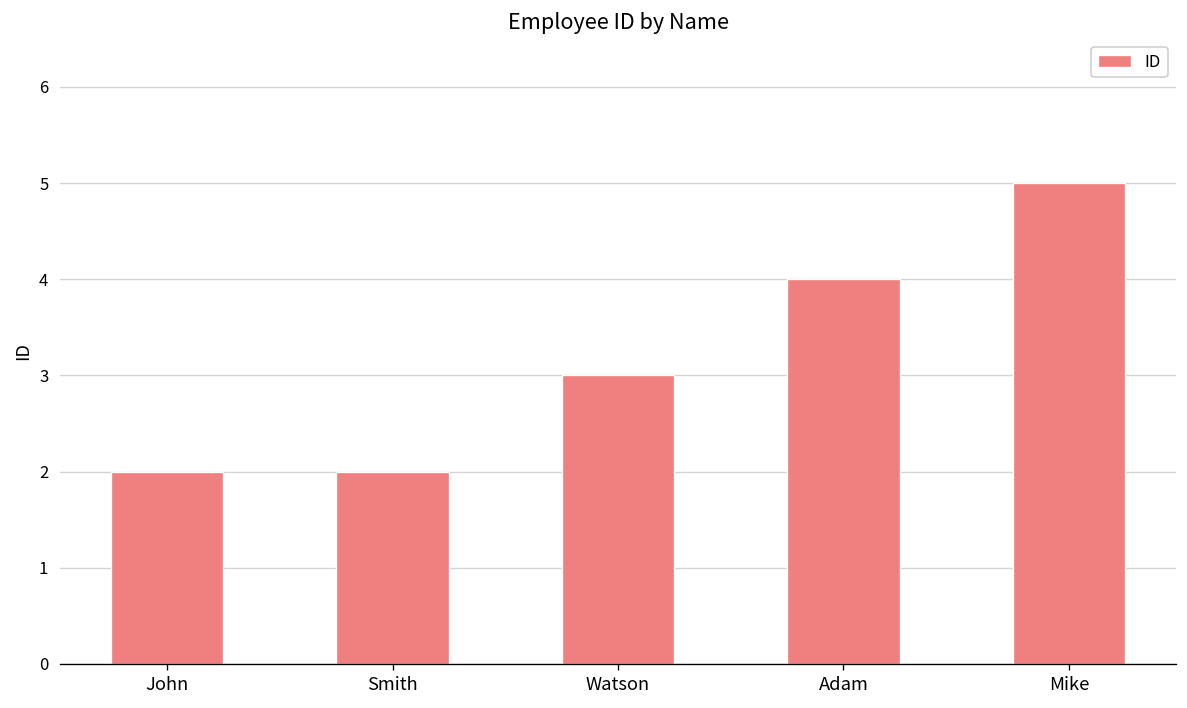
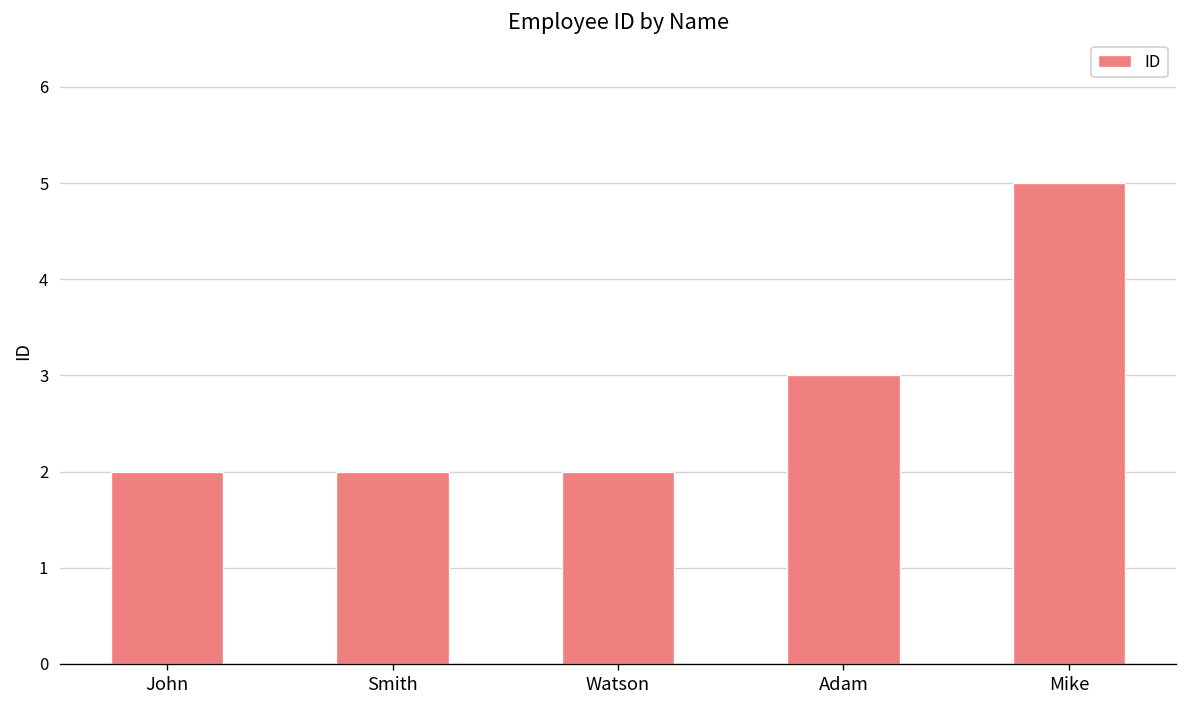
  {
    "John": 2,
    "Smith": 2,
-   "Watson": 3,
-   "Adam": 4,
+   "Watson": 2,
+   "Adam": 3,
    "Mike": 5
  }
